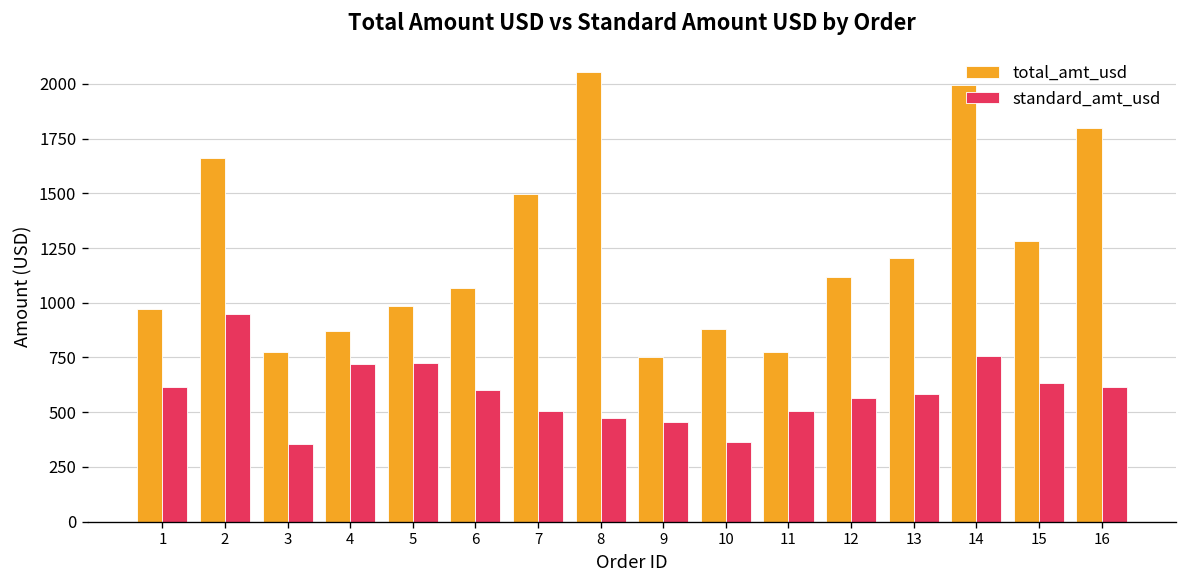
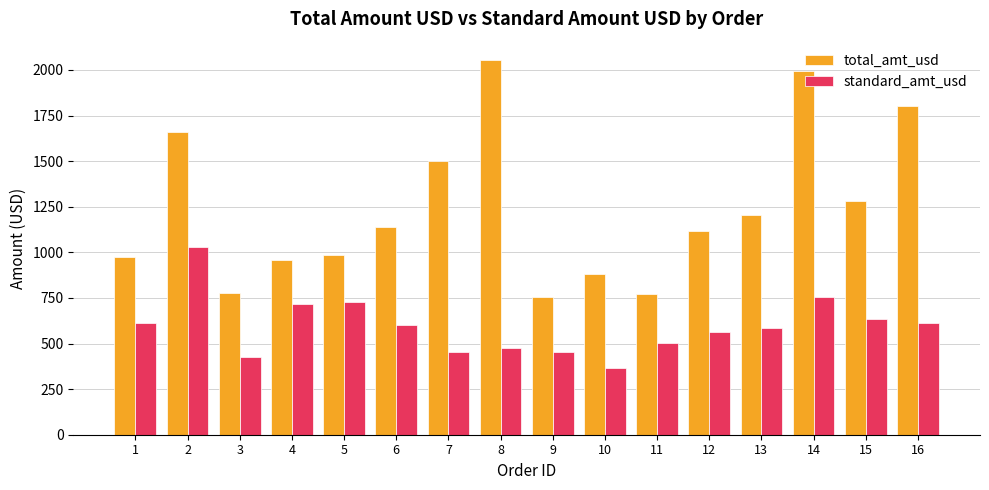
  {
    "total_amt_usd": {
      "1": 970,
      "2": 1660,
      "3": 780,
-     "4": 870,
+     "4": 960,
      "5": 980,
-     "6": 1070,
+     "6": 1140,
      "7": 1500,
      "8": 2050,
      "9": 750,
      "10": 880,
      "11": 770,
      "12": 1120,
      "13": 1200,
      "14": 1990,
      "15": 1280,
      "16": 1800
    },
    "standard_amt_usd": {
      "1": 610,
-     "2": 950,
-     "3": 350,
+     "2": 1030,
+     "3": 420,
      "4": 720,
      "5": 730,
      "6": 600,
-     "7": 500,
+     "7": 450,
      "8": 470,
      "9": 450,
      "10": 360,
      "11": 500,
      "12": 560,
      "13": 590,
      "14": 760,
      "15": 630,
      "16": 610
    }
  }
